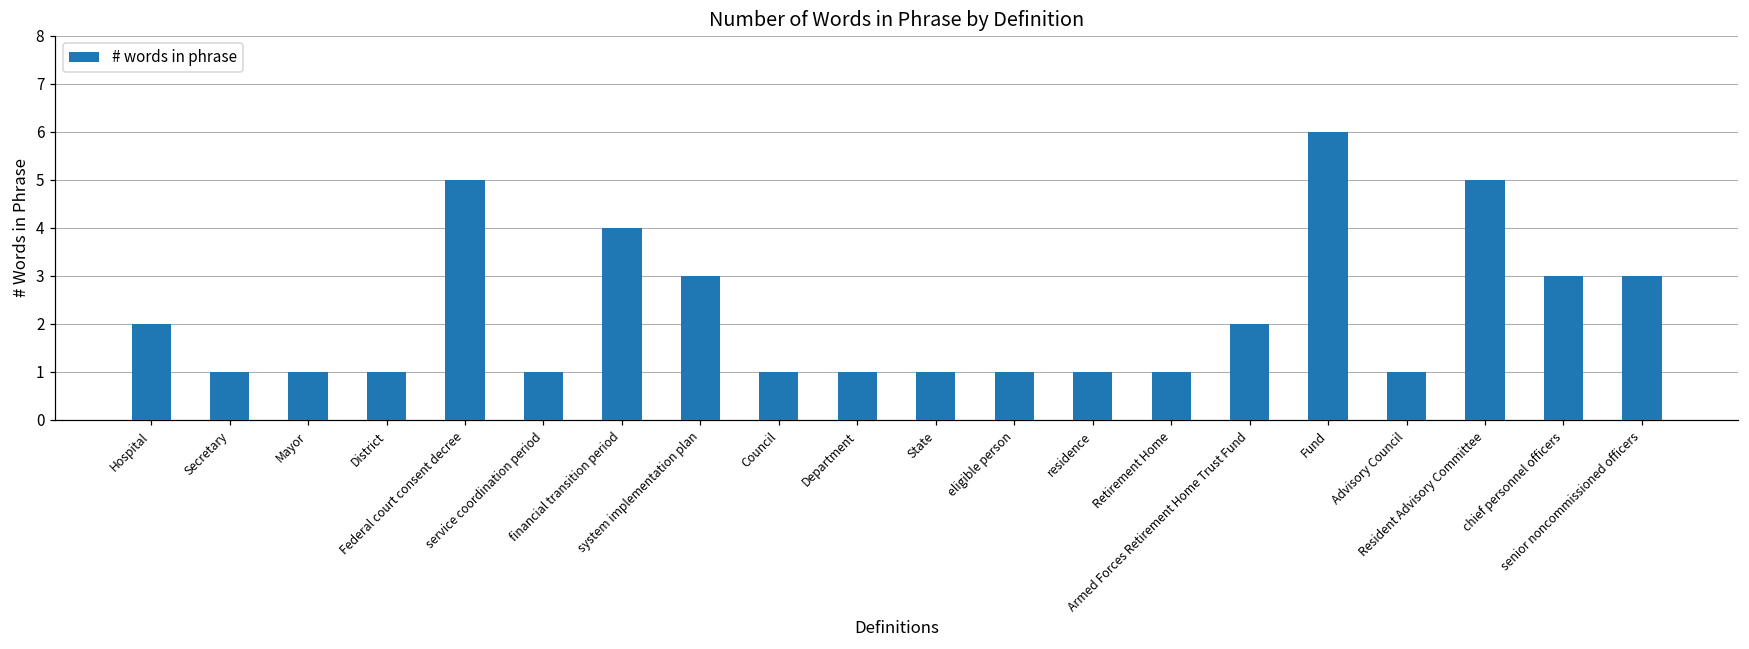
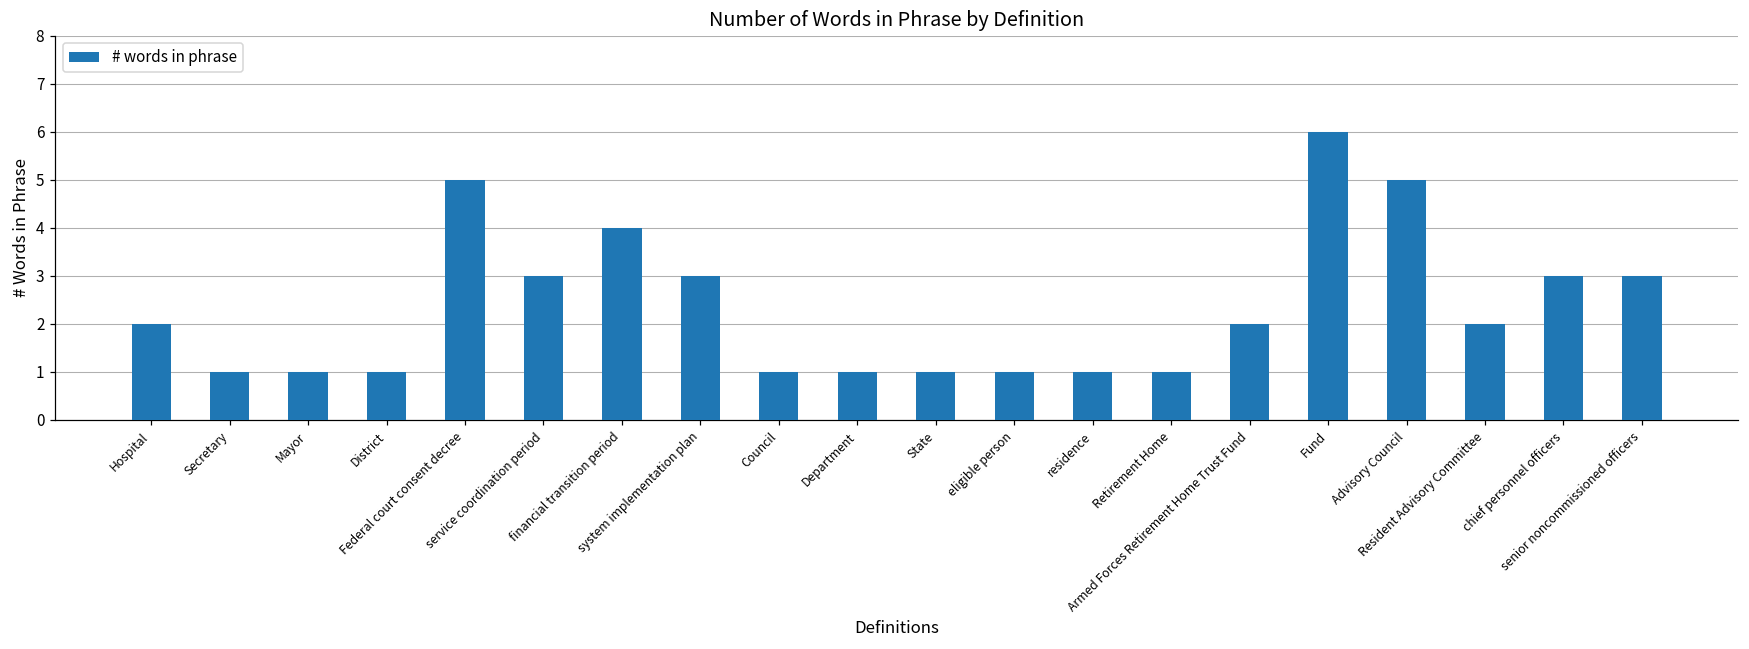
  {
    "Hospital": 2,
    "Secretary": 1,
    "Mayor": 1,
    "District": 1,
    "Federal court consent decree": 5,
-   "service coordination period": 1,
+   "service coordination period": 3,
    "financial transition period": 4,
    "system implementation plan": 3,
    "Council": 1,
    "Department": 1,
    "State": 1,
    "eligible person": 1,
    "residence": 1,
    "Retirement Home": 1,
    "Armed Forces Retirement Home Trust Fund": 2,
    "Fund": 6,
-   "Advisory Council": 1,
-   "Resident Advisory Committee": 5,
+   "Advisory Council": 5,
+   "Resident Advisory Committee": 2,
    "chief personnel officers": 3,
    "senior noncommissioned officers": 3
  }
